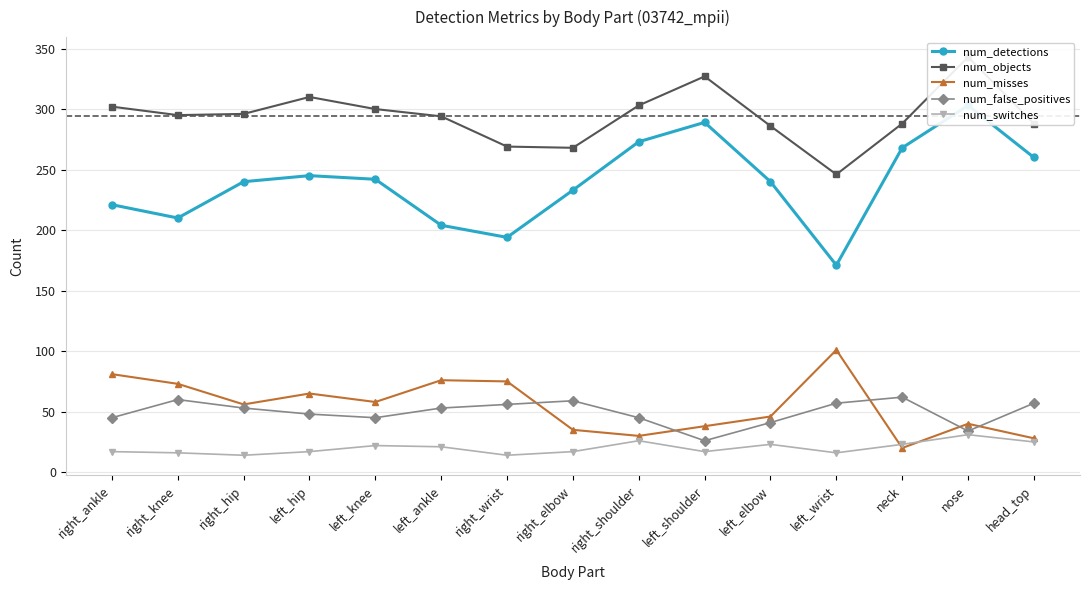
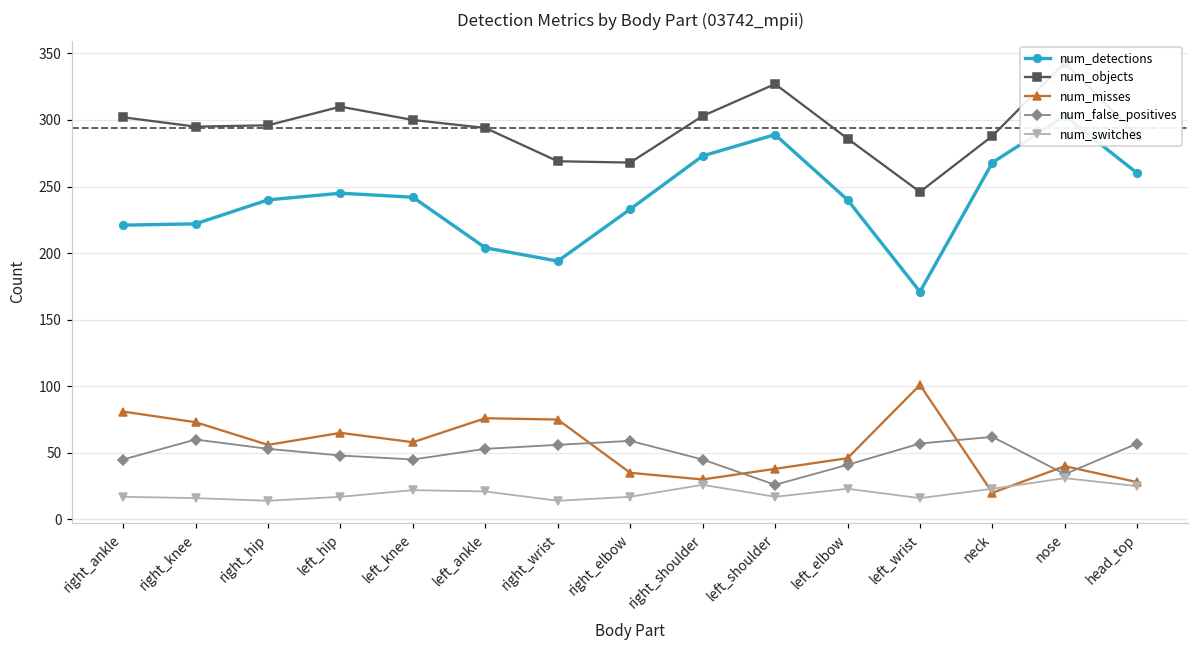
  {
    "num_detections": {
      "right_ankle": 221,
-     "right_knee": 210,
+     "right_knee": 222,
      "right_hip": 240,
      "left_hip": 245,
      "left_knee": 242,
      "left_ankle": 204,
      "right_wrist": 194,
      "right_elbow": 233,
      "right_shoulder": 273,
      "left_shoulder": 289,
      "left_elbow": 240,
      "left_wrist": 171,
      "neck": 268,
      "head_top": 260
    },
    "num_objects": {
      "right_ankle": 302,
      "right_knee": 295,
      "right_hip": 296,
      "left_hip": 310,
      "left_knee": 300,
      "left_ankle": 294,
      "right_wrist": 269,
      "right_elbow": 268,
      "right_shoulder": 303,
      "left_shoulder": 327,
      "left_elbow": 286,
      "left_wrist": 246,
      "neck": 288
    },
    "num_misses": {
      "right_ankle": 81,
      "right_knee": 73,
      "right_hip": 56,
      "left_hip": 65,
      "left_knee": 58,
      "left_ankle": 76,
      "right_wrist": 75,
      "right_elbow": 35,
      "right_shoulder": 30,
      "left_shoulder": 38,
      "left_elbow": 46,
      "left_wrist": 101,
      "neck": 20,
      "nose": 40,
      "head_top": 28
    },
    "num_false_positives": {
      "right_ankle": 45,
      "right_knee": 60,
      "right_hip": 53,
      "left_hip": 48,
      "left_knee": 45,
      "left_ankle": 53,
      "right_wrist": 56,
      "right_elbow": 59,
      "right_shoulder": 45,
      "left_shoulder": 26,
      "left_elbow": 41,
      "left_wrist": 57,
      "neck": 62,
      "nose": 34,
      "head_top": 57
    },
    "num_switches": {
      "right_ankle": 17,
      "right_knee": 16,
      "right_hip": 14,
      "left_hip": 17,
      "left_knee": 22,
      "left_ankle": 21,
      "right_wrist": 14,
      "right_elbow": 17,
      "right_shoulder": 26,
      "left_shoulder": 17,
      "left_elbow": 23,
      "left_wrist": 16,
      "neck": 23,
      "nose": 31,
      "head_top": 25
    }
  }
